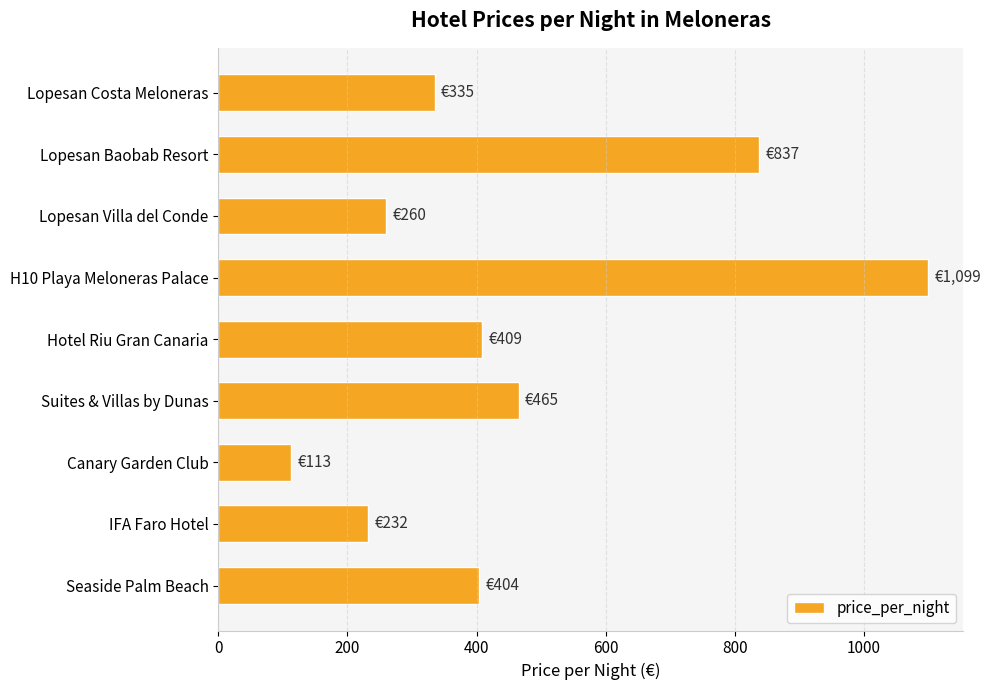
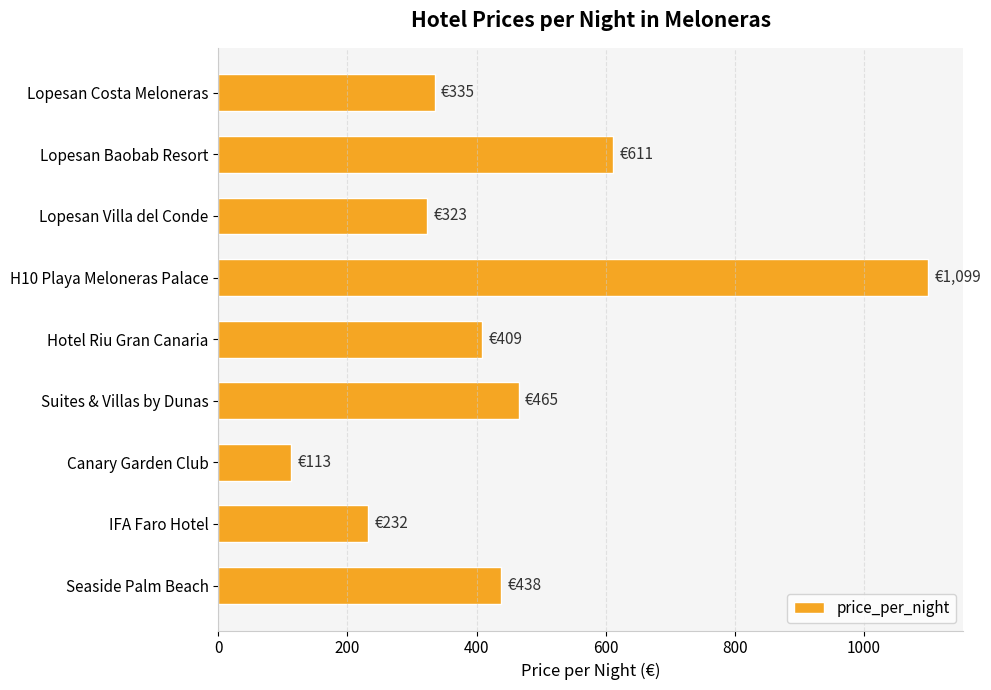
  {
    "Lopesan Costa Meloneras": "€335",
-   "Lopesan Baobab Resort": "€837",
-   "Lopesan Villa del Conde": "€260",
+   "Lopesan Baobab Resort": "€611",
+   "Lopesan Villa del Conde": "€323",
    "H10 Playa Meloneras Palace": "€1,099",
    "Hotel Riu Gran Canaria": "€409",
    "Suites & Villas by Dunas": "€465",
    "Canary Garden Club": "€113",
    "IFA Faro Hotel": "€232",
-   "Seaside Palm Beach": "€404"
+   "Seaside Palm Beach": "€438"
  }
